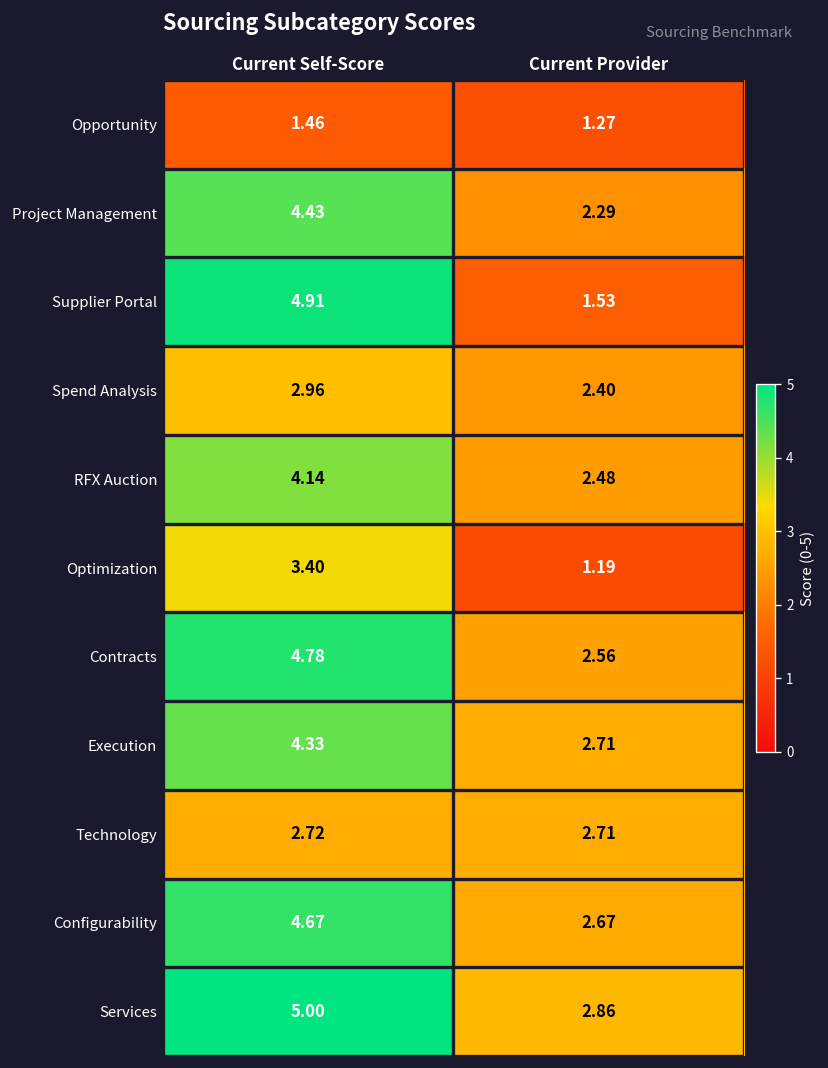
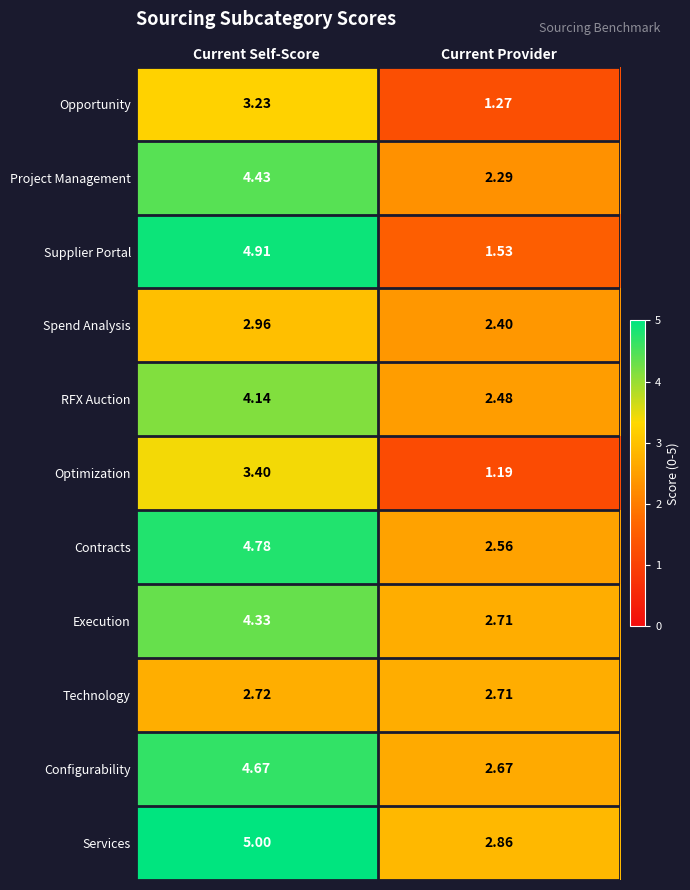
  {
    "Opportunity": {
-     "Current Self-Score": 1.46,
+     "Current Self-Score": 3.23,
      "Current Provider": 1.27
    },
    "Project Management": {
      "Current Self-Score": 4.43,
      "Current Provider": 2.29
    },
    "Supplier Portal": {
      "Current Self-Score": 4.91,
      "Current Provider": 1.53
    },
    "Spend Analysis": {
      "Current Self-Score": 2.96,
      "Current Provider": 2.40
    },
    "RFX Auction": {
      "Current Self-Score": 4.14,
      "Current Provider": 2.48
    },
    "Optimization": {
      "Current Self-Score": 3.40,
      "Current Provider": 1.19
    },
    "Contracts": {
      "Current Self-Score": 4.78,
      "Current Provider": 2.56
    },
    "Execution": {
      "Current Self-Score": 4.33,
      "Current Provider": 2.71
    },
    "Technology": {
      "Current Self-Score": 2.72,
      "Current Provider": 2.71
    },
    "Configurability": {
      "Current Self-Score": 4.67,
      "Current Provider": 2.67
    },
    "Services": {
      "Current Self-Score": 5.00,
      "Current Provider": 2.86
    }
  }
